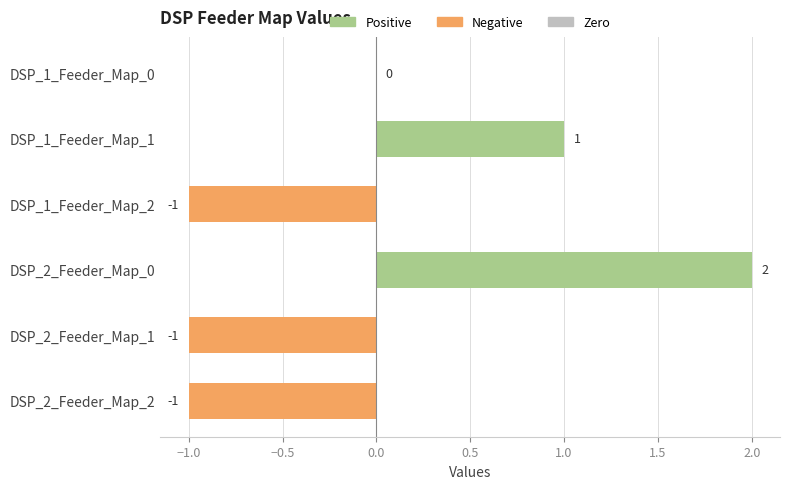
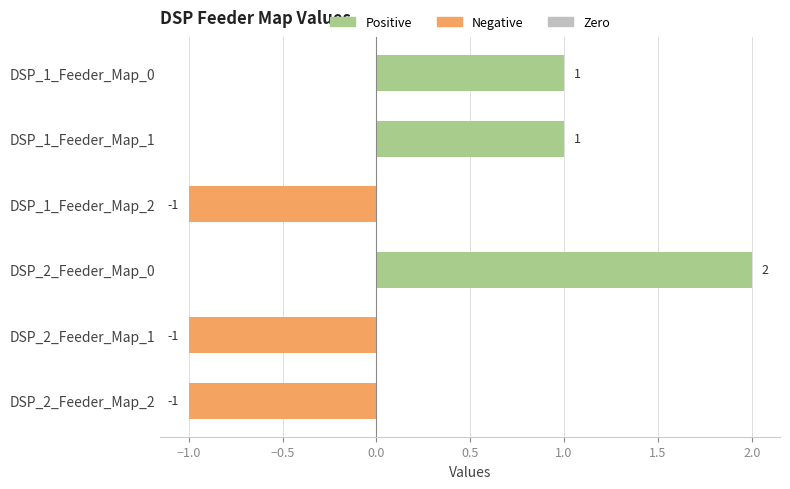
  {
-   "DSP_1_Feeder_Map_0": 0,
+   "DSP_1_Feeder_Map_0": 1,
    "DSP_1_Feeder_Map_1": 1,
    "DSP_1_Feeder_Map_2": -1,
    "DSP_2_Feeder_Map_0": 2,
    "DSP_2_Feeder_Map_1": -1,
    "DSP_2_Feeder_Map_2": -1
  }
